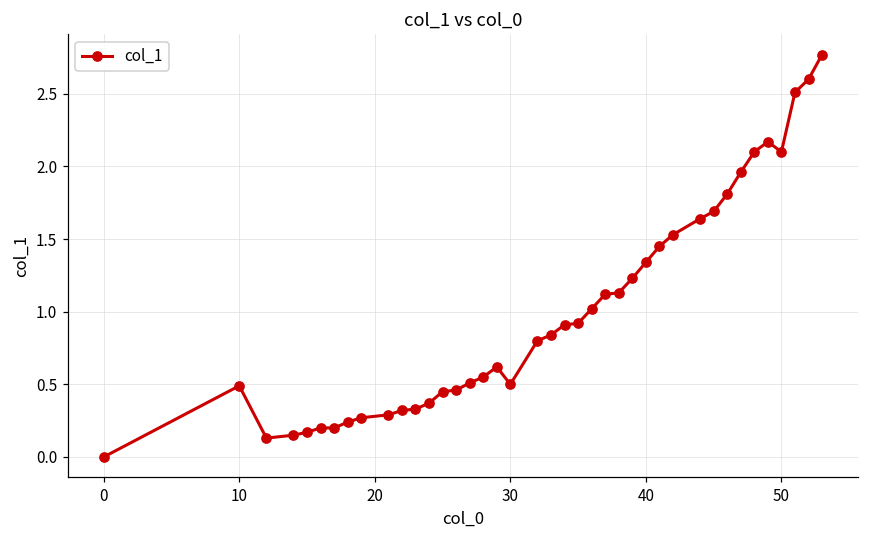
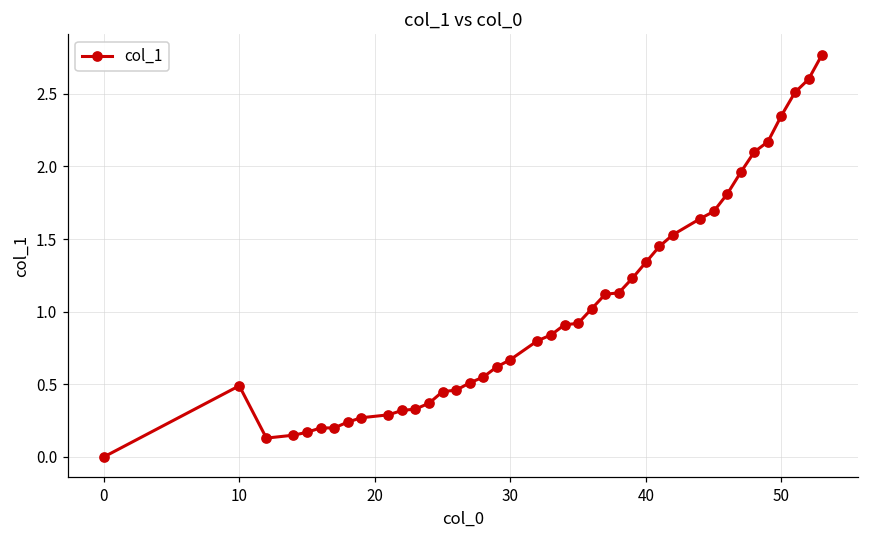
  {
    "0": 0.00,
    "10": 0.49,
-   "30": 0.50,
+   "30": 0.67,
    "40": 1.34,
-   "50": 2.10
+   "50": 2.35
  }
